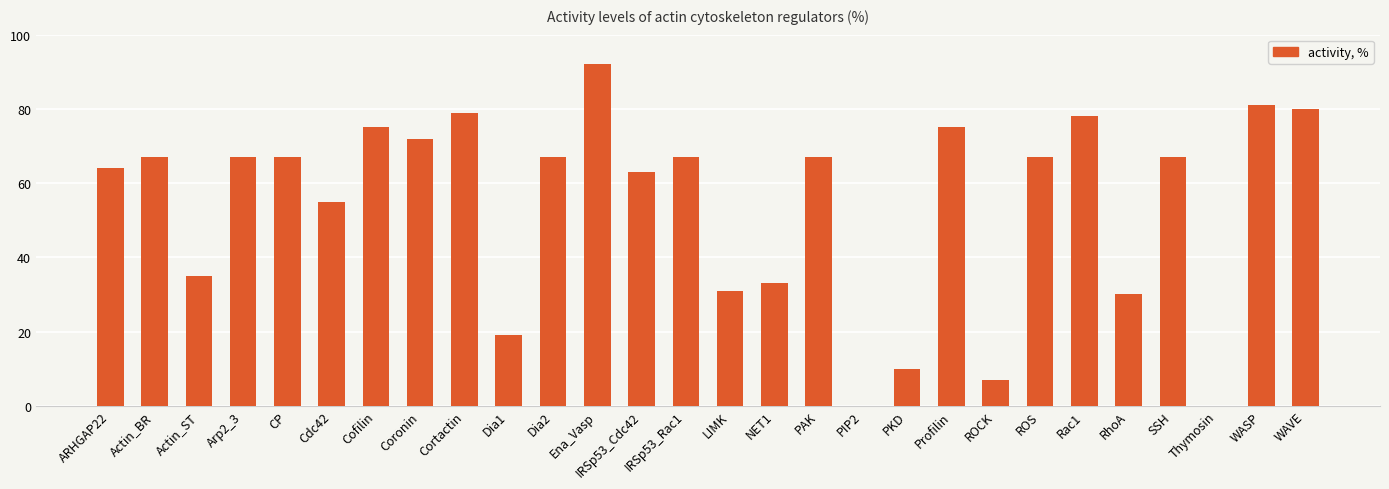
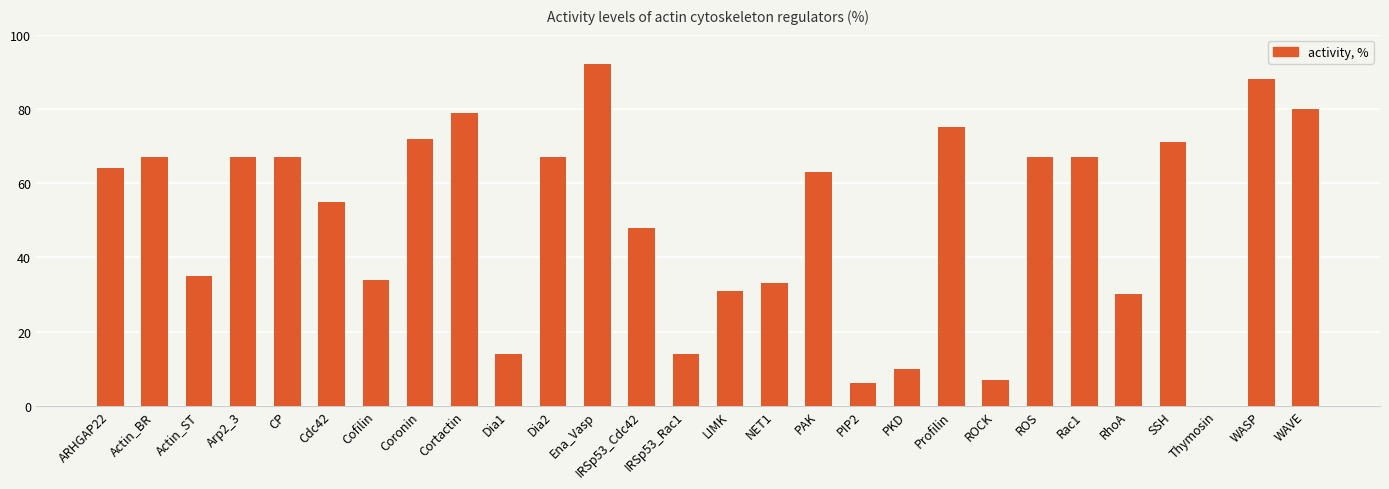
  {
    "ARHGAP22": 64,
    "Actin_BR": 67,
    "Actin_ST": 35,
    "Arp2_3": 67,
    "CP": 67,
    "Cdc42": 55,
-   "Cofilin": 75,
+   "Cofilin": 34,
    "Coronin": 72,
    "Cortactin": 79,
-   "Dia1": 19,
+   "Dia1": 14,
    "Dia2": 67,
    "Ena_Vasp": 92,
-   "IRSp53_Cdc42": 63,
-   "IRSp53_Rac1": 67,
+   "IRSp53_Cdc42": 48,
+   "IRSp53_Rac1": 14,
    "LIMK": 31,
    "NET1": 33,
-   "PAK": 67,
-   "PIP2": 0,
+   "PAK": 63,
+   "PIP2": 6,
    "PKD": 10,
    "Profilin": 75,
    "ROCK": 7,
    "ROS": 67,
-   "Rac1": 78,
+   "Rac1": 67,
    "RhoA": 30,
-   "SSH": 67,
+   "SSH": 71,
    "Thymosin": 0,
-   "WASP": 81,
+   "WASP": 88,
    "WAVE": 80
  }
